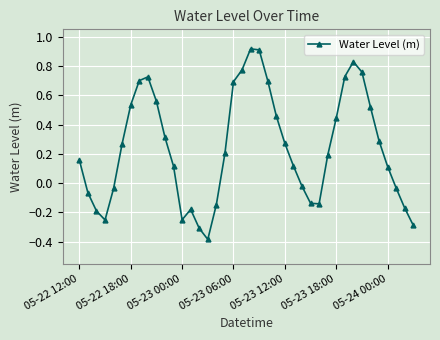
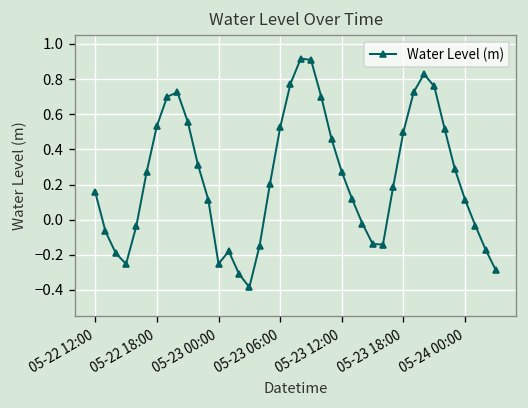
  {
    "05-22 12:00": 0.16,
    "05-22 18:00": 0.53,
    "05-23 00:00": -0.25,
-   "05-23 06:00": 0.69,
+   "05-23 06:00": 0.53,
    "05-23 12:00": 0.27,
-   "05-23 18:00": 0.44,
+   "05-23 18:00": 0.50,
    "05-24 00:00": 0.11
  }
